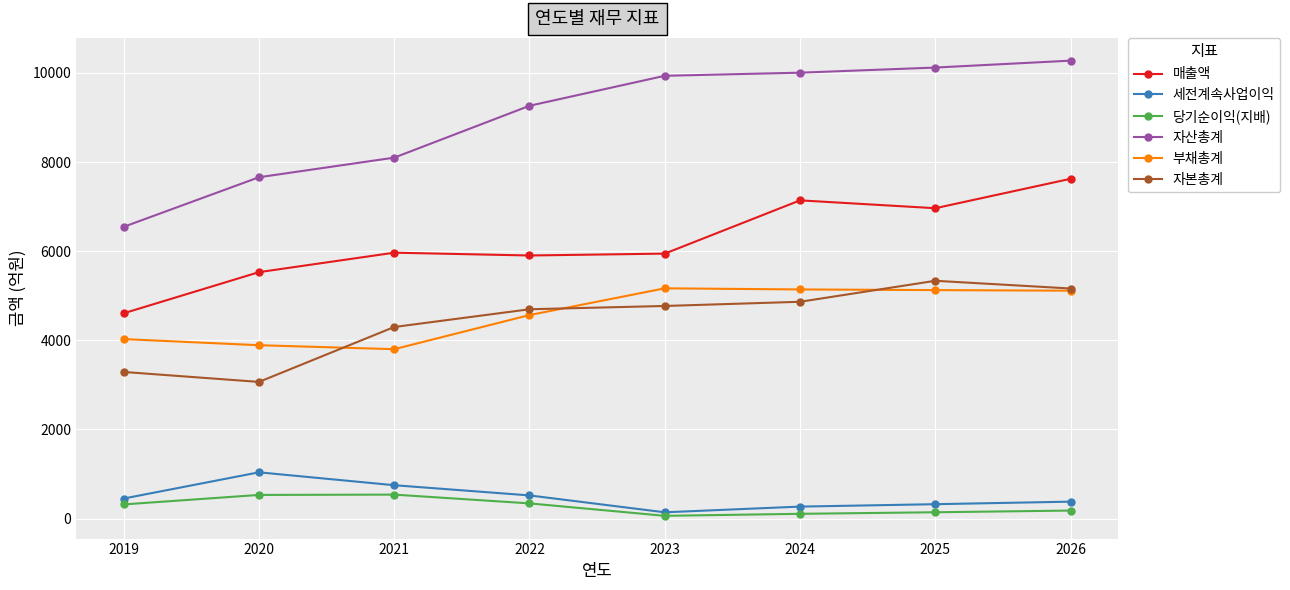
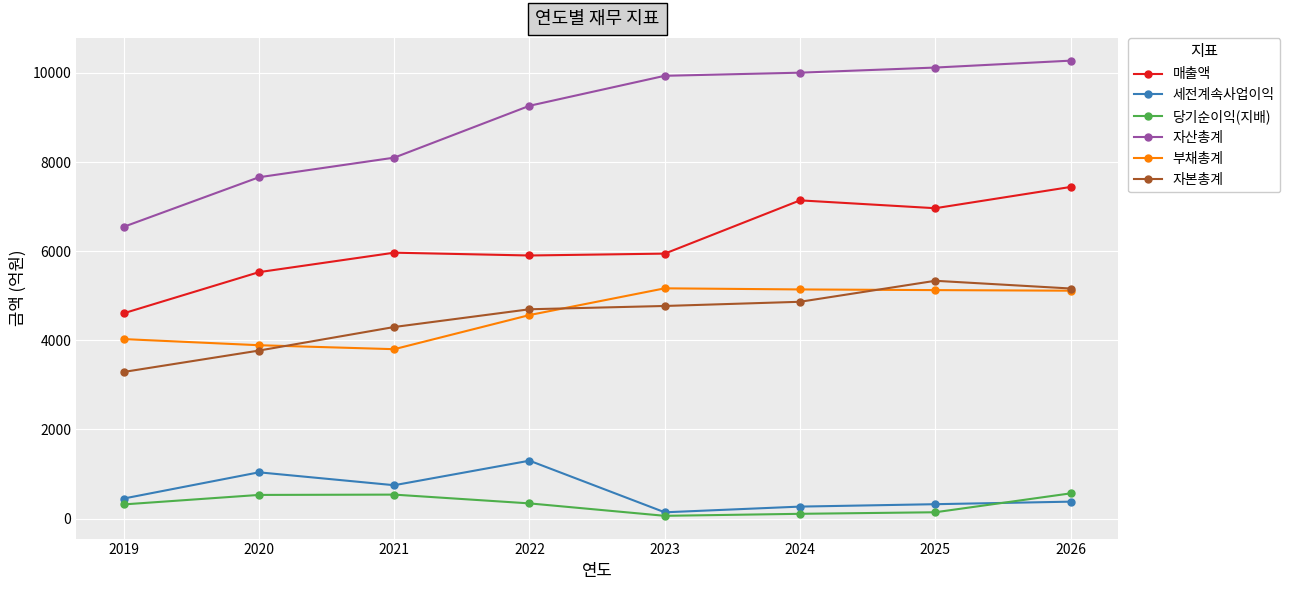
  {
    "매출액": {
      "2019": 4600,
      "2020": 5500,
      "2021": 6000,
      "2022": 5900,
      "2023": 5900,
      "2024": 7100,
      "2025": 7000,
-     "2026": 7600
+     "2026": 7400
    },
    "세전계속사업이익": {
      "2019": 400,
      "2020": 1000,
      "2021": 700,
-     "2022": 500,
+     "2022": 1300,
      "2023": 100,
      "2024": 300,
      "2025": 300,
      "2026": 400
    },
    "당기순이익(지배)": {
      "2019": 300,
      "2020": 500,
      "2021": 500,
      "2022": 300,
      "2023": 100,
      "2024": 100,
      "2025": 100,
-     "2026": 200
+     "2026": 600
    },
    "자산총계": {
      "2019": 6500,
      "2020": 7700,
      "2021": 8100,
      "2022": 9300,
      "2023": 9900,
      "2024": 10000,
      "2025": 10100,
      "2026": 10300
    },
    "부채총계": {
      "2019": 4000,
      "2020": 3900,
      "2021": 3800,
      "2022": 4600,
      "2023": 5200,
      "2024": 5100,
      "2025": 5100
    },
    "자본총계": {
      "2019": 3300,
-     "2020": 3100,
+     "2020": 3800,
      "2021": 4300,
      "2022": 4700,
      "2023": 4800,
      "2024": 4900,
      "2025": 5300
    }
  }
